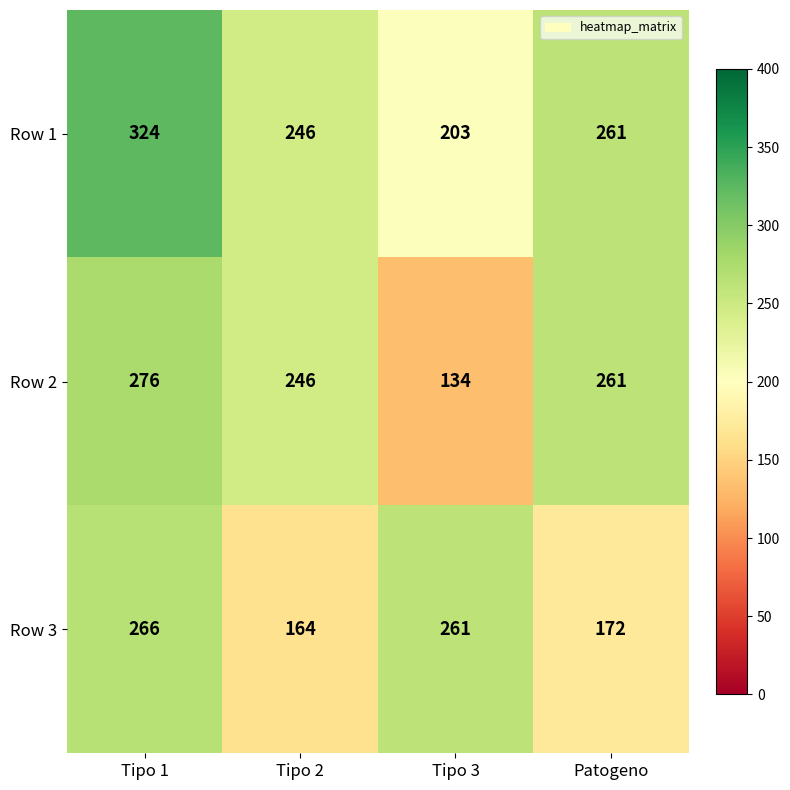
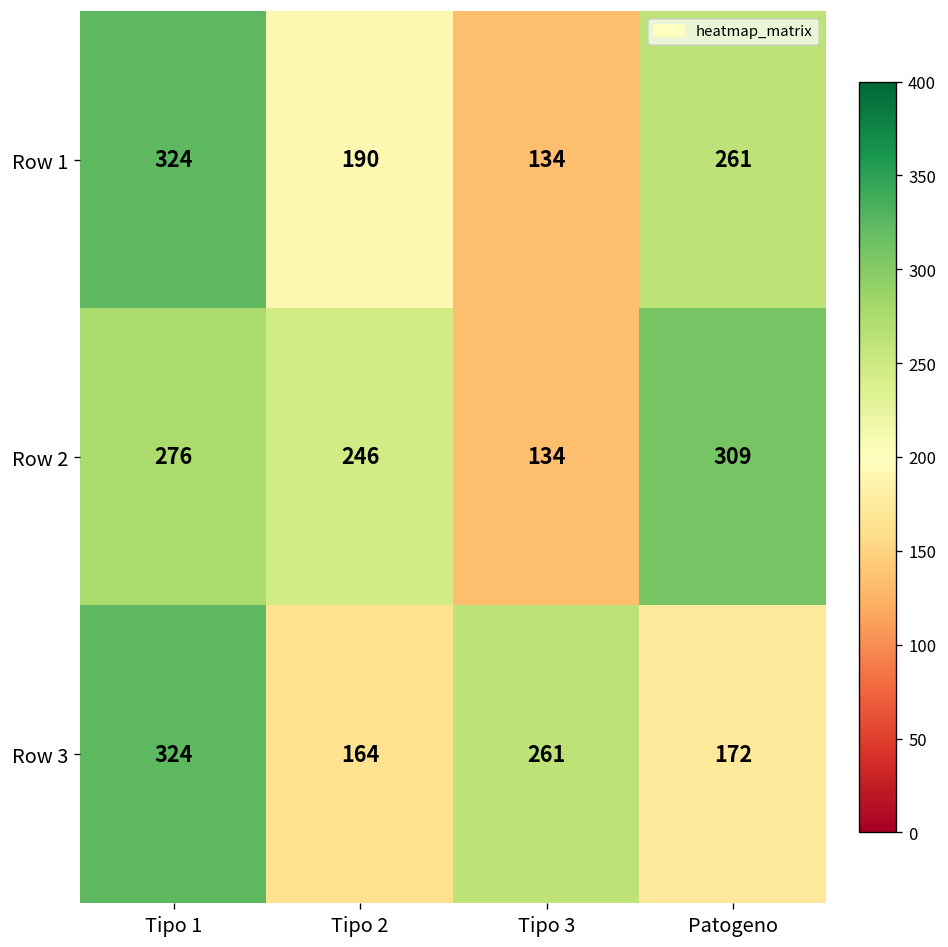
  {
    "Row 1": {
      "Tipo 1": 324,
-     "Tipo 2": 246,
-     "Tipo 3": 203,
+     "Tipo 2": 190,
+     "Tipo 3": 134,
      "Patogeno": 261
    },
    "Row 2": {
      "Tipo 1": 276,
      "Tipo 2": 246,
      "Tipo 3": 134,
-     "Patogeno": 261
+     "Patogeno": 309
    },
    "Row 3": {
-     "Tipo 1": 266,
+     "Tipo 1": 324,
      "Tipo 2": 164,
      "Tipo 3": 261,
      "Patogeno": 172
    }
  }
